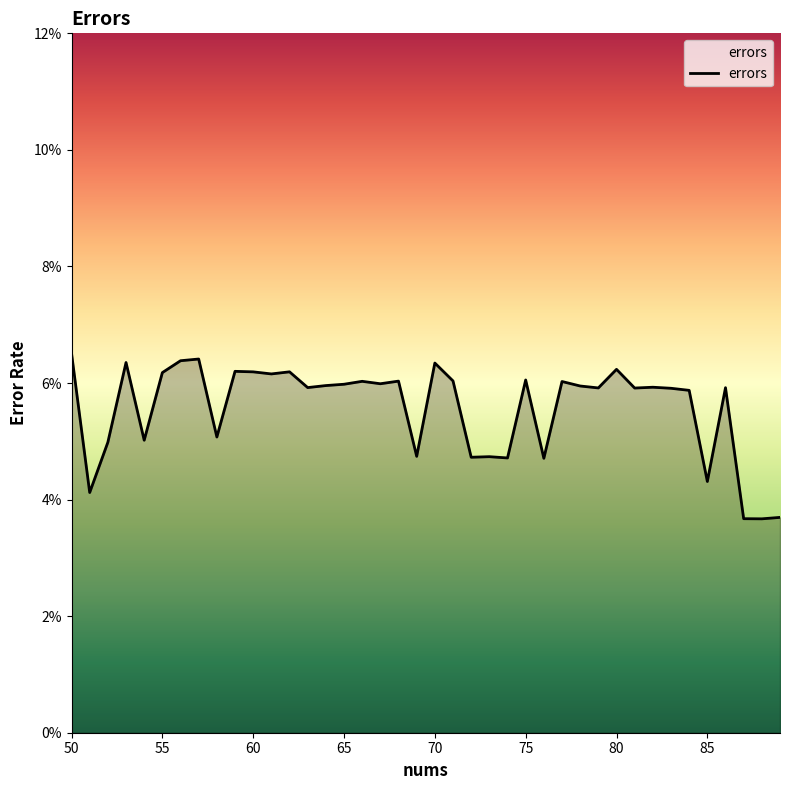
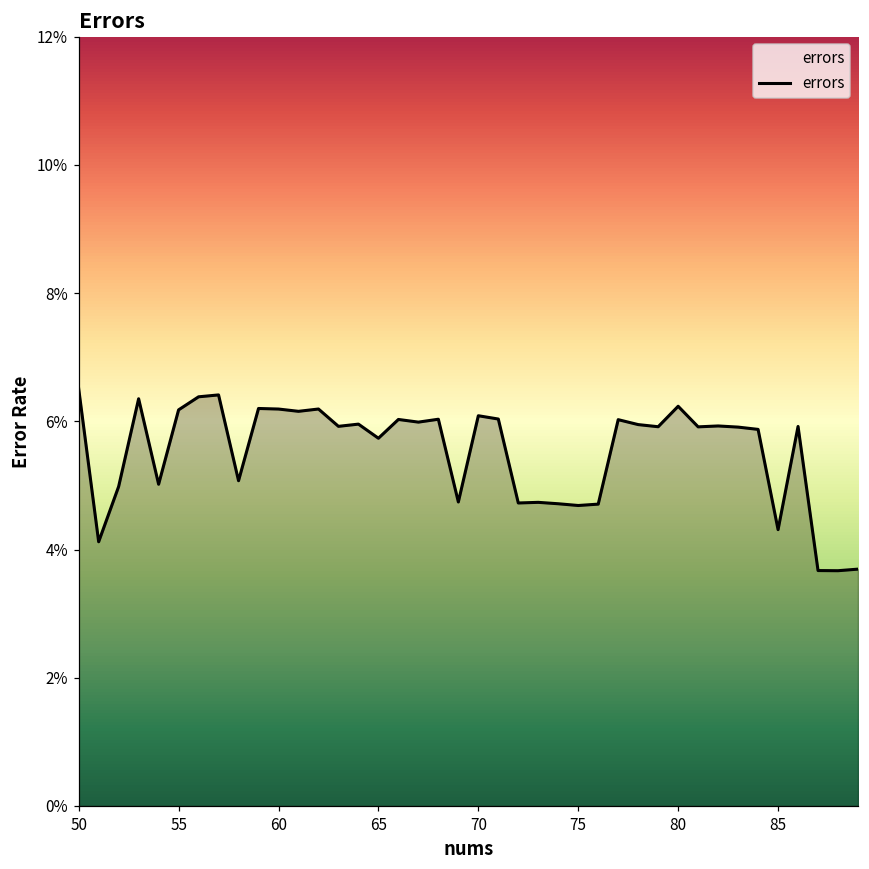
  {
    "50": "6.5%",
    "55": "6.2%",
    "60": "6.2%",
-   "65": "6.0%",
-   "70": "6.3%",
-   "75": "6.1%",
+   "65": "5.7%",
+   "70": "6.1%",
+   "75": "4.7%",
    "80": "6.2%",
    "85": "4.3%"
  }
